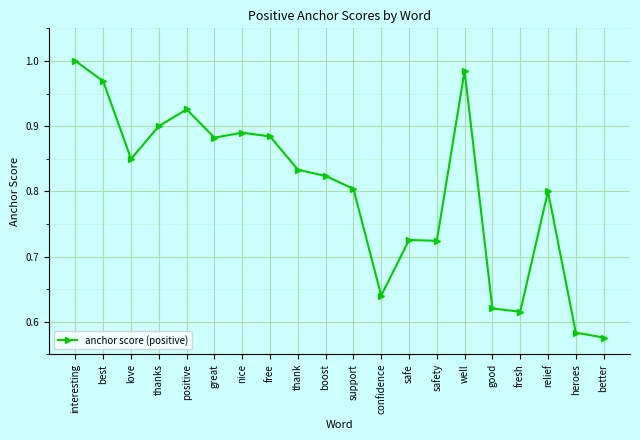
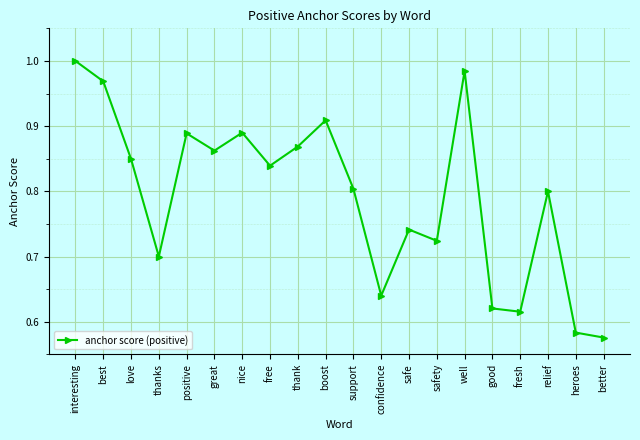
  {
    "interesting": 1.00,
    "best": 0.97,
    "love": 0.85,
-   "thanks": 0.9,
-   "positive": 0.93,
-   "great": 0.88,
+   "thanks": 0.7,
+   "positive": 0.89,
+   "great": 0.86,
    "nice": 0.89,
-   "free": 0.88,
-   "thank": 0.83,
-   "boost": 0.82,
+   "free": 0.84,
+   "thank": 0.87,
+   "boost": 0.91,
    "support": 0.80,
    "confidence": 0.64,
-   "safe": 0.73,
+   "safe": 0.74,
    "safety": 0.72,
    "well": 0.98,
    "good": 0.62,
    "fresh": 0.62,
    "relief": 0.80,
    "heroes": 0.58,
    "better": 0.58
  }
